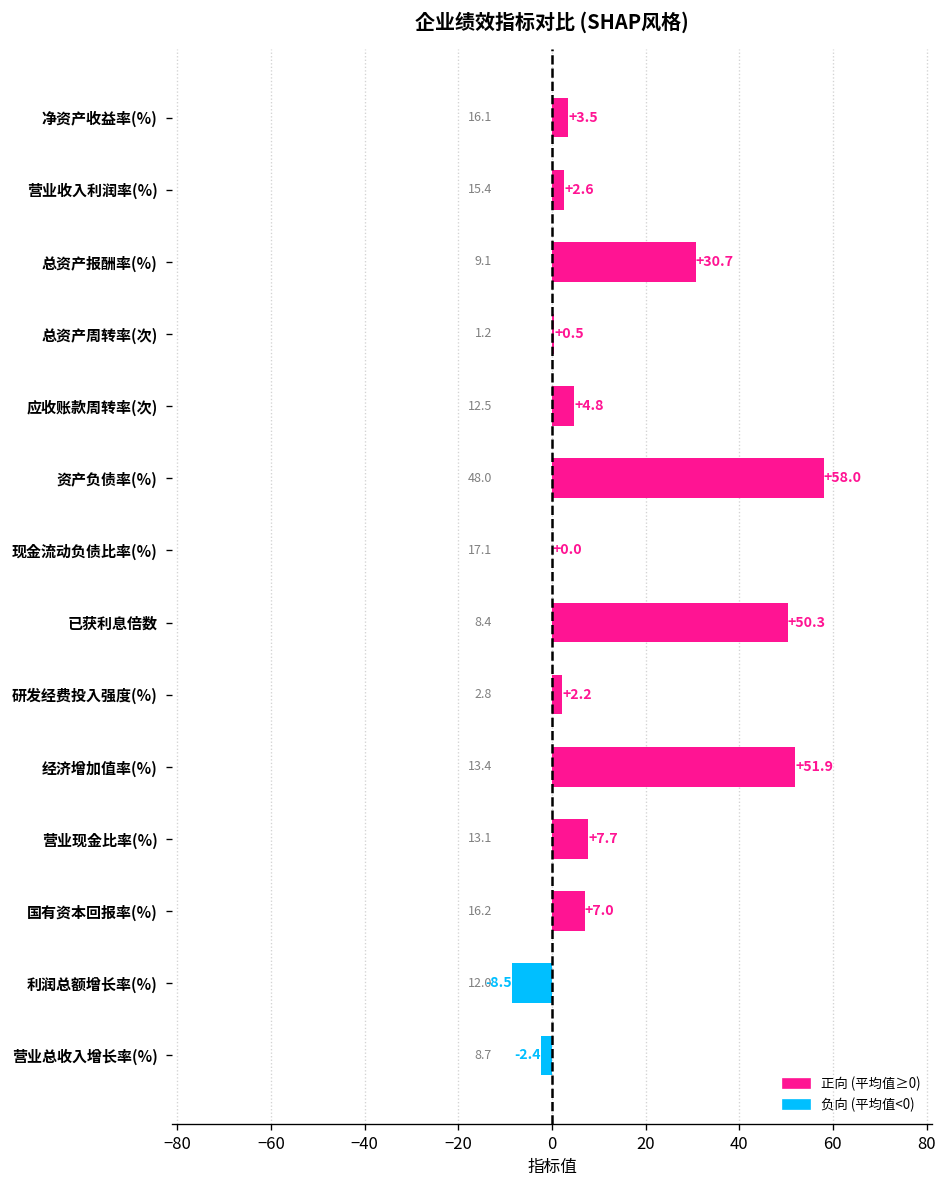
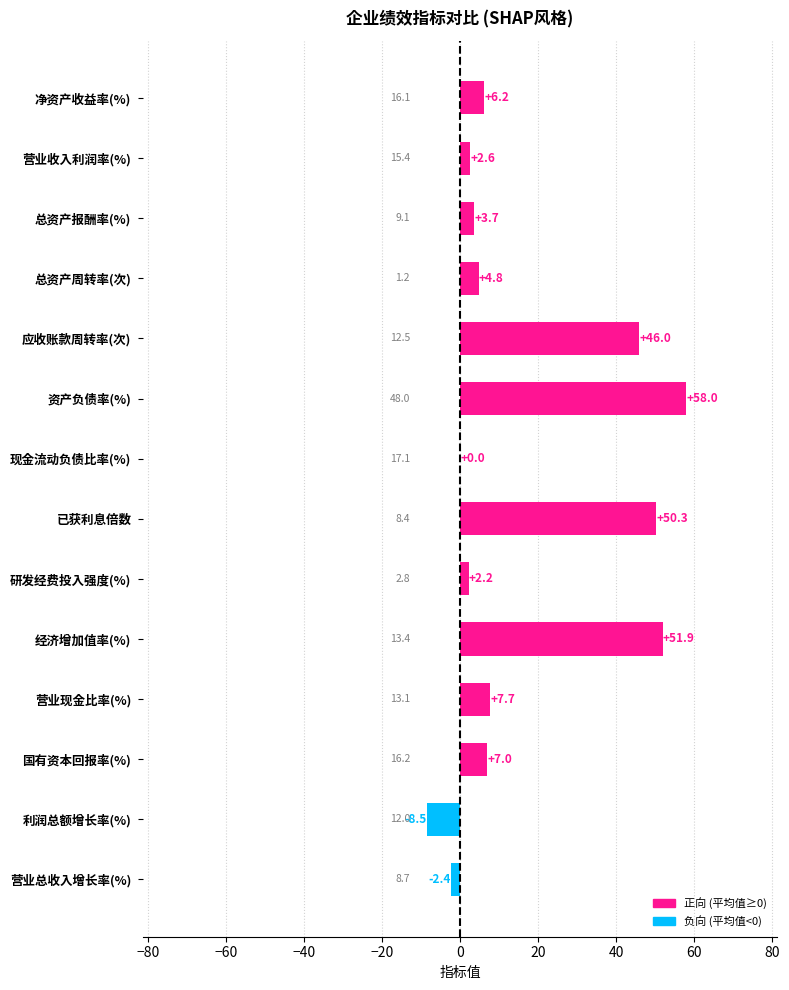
  {
-   "净资产收益率(%)": "+3.5",
+   "净资产收益率(%)": "+6.2",
    "营业收入利润率(%)": "+2.6",
-   "总资产报酬率(%)": "+30.7",
-   "总资产周转率(次)": "+0.5",
-   "应收账款周转率(次)": "+4.8",
+   "总资产报酬率(%)": "+3.7",
+   "总资产周转率(次)": "+4.8",
+   "应收账款周转率(次)": "+46.0",
    "资产负债率(%)": "+58.0",
    "现金流动负债比率(%)": "+0.0",
    "已获利息倍数": "+50.3",
    "研发经费投入强度(%)": "+2.2",
    "经济增加值率(%)": "+51.9",
    "营业现金比率(%)": "+7.7",
    "国有资本回报率(%)": "+7.0",
    "营业总收入增长率(%)": "-2.4"
  }
